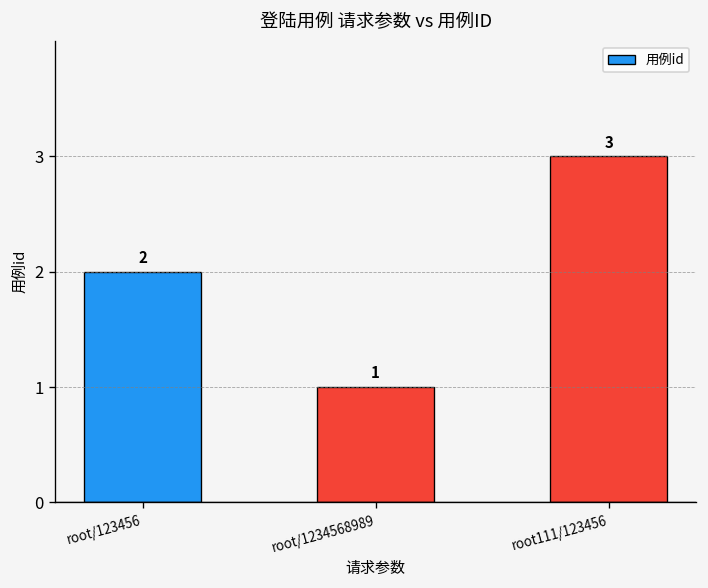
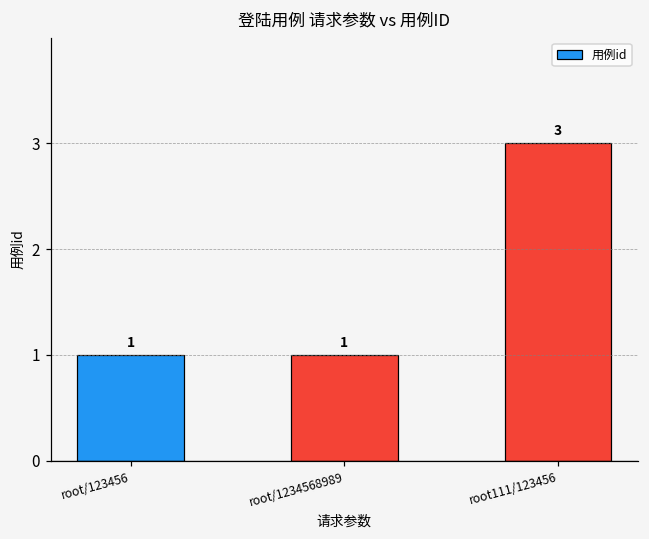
  {
-   "root/123456": 2,
+   "root/123456": 1,
    "root/1234568989": 1,
    "root111/123456": 3
  }
